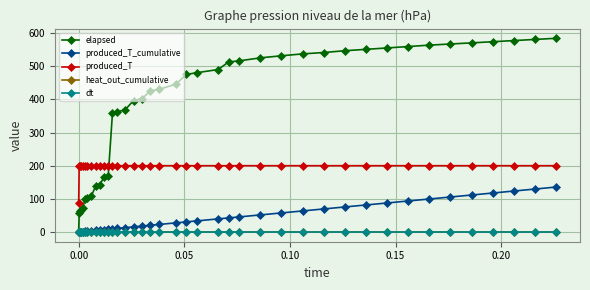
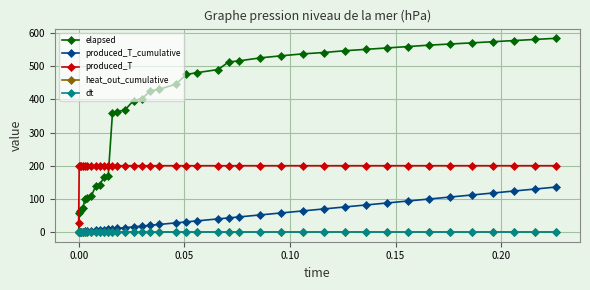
  {
    "produced_T": {
-     "0.00": 90
+     "0.00": 30
    }
  }
